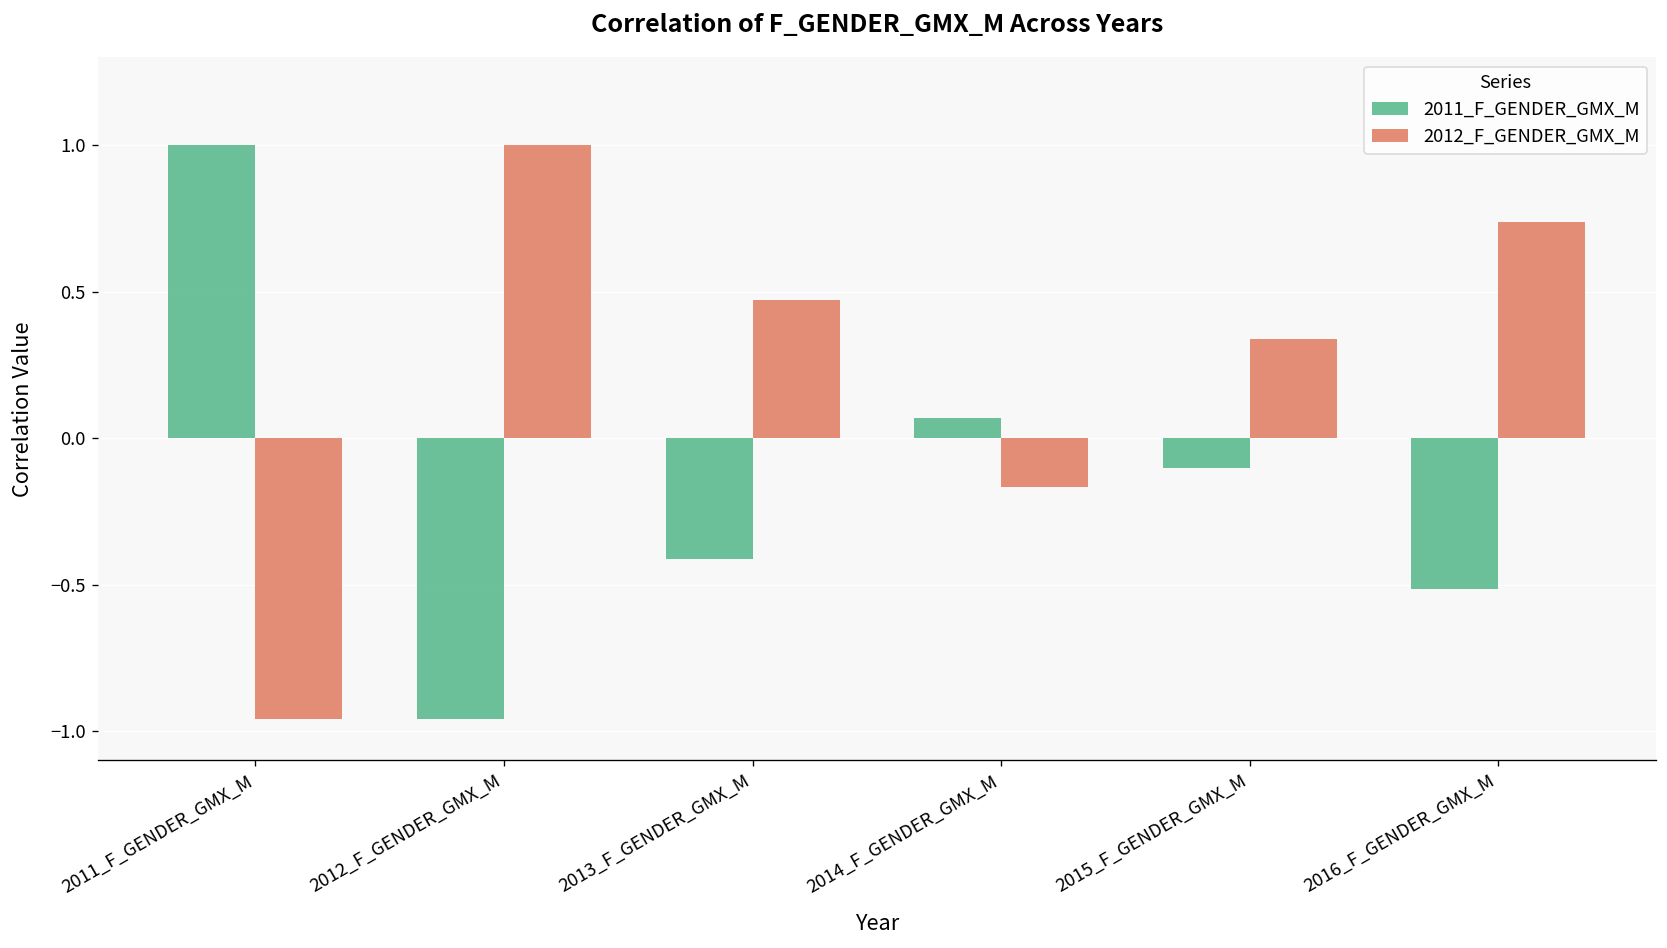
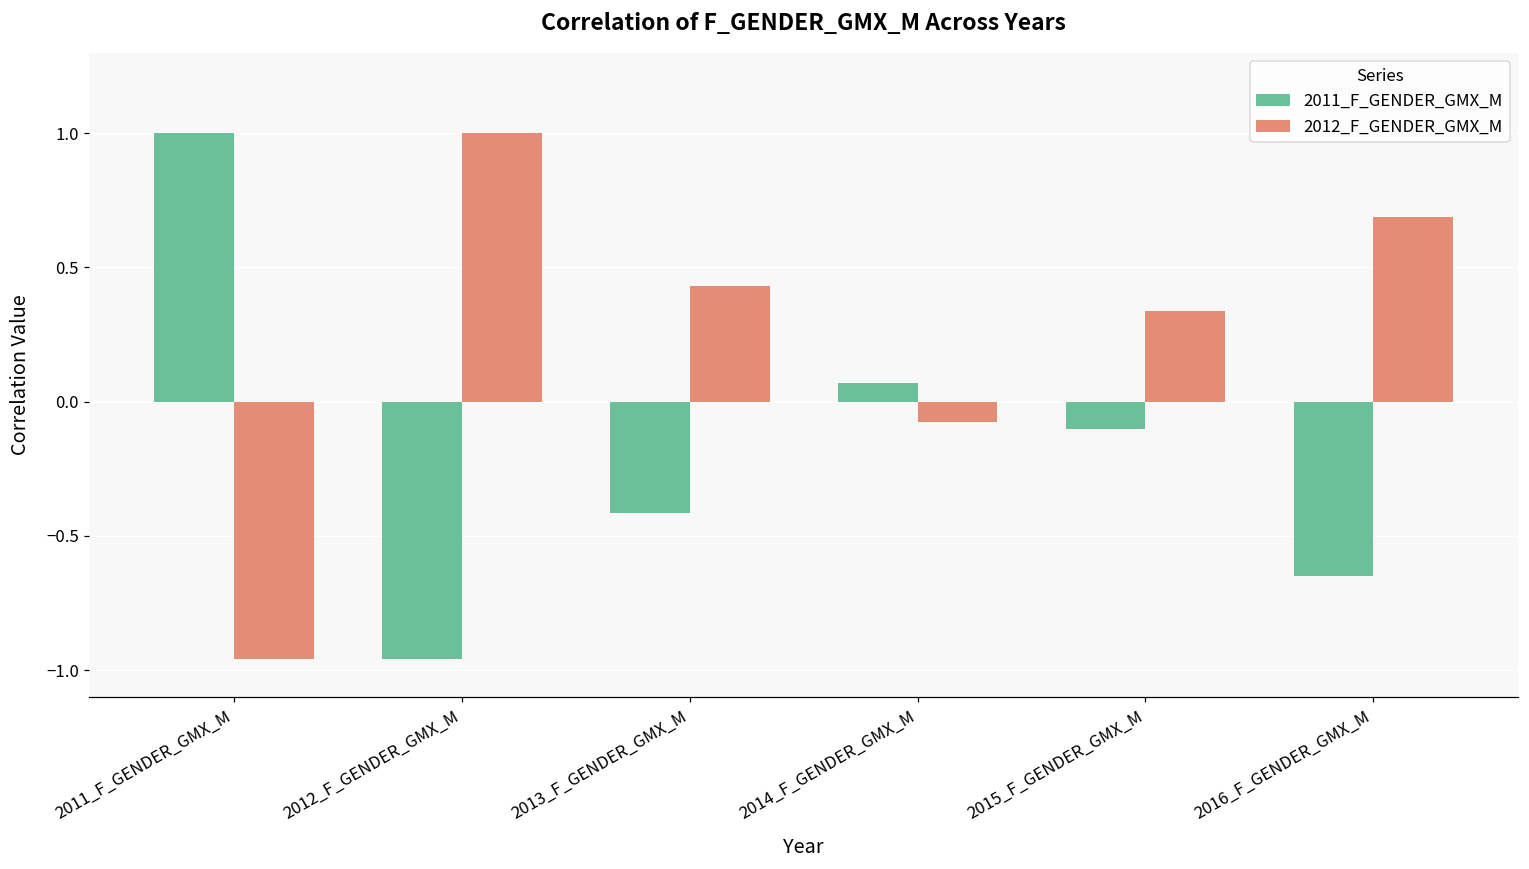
  {
    "2011_F_GENDER_GMX_M": {
      "2011_F_GENDER_GMX_M": 1.00,
      "2012_F_GENDER_GMX_M": -0.96,
      "2013_F_GENDER_GMX_M": -0.41,
      "2014_F_GENDER_GMX_M": 0.07,
      "2015_F_GENDER_GMX_M": -0.10,
-     "2016_F_GENDER_GMX_M": -0.51
+     "2016_F_GENDER_GMX_M": -0.65
    },
    "2012_F_GENDER_GMX_M": {
      "2011_F_GENDER_GMX_M": -0.96,
      "2012_F_GENDER_GMX_M": 1.00,
-     "2013_F_GENDER_GMX_M": 0.47,
-     "2014_F_GENDER_GMX_M": -0.17,
+     "2013_F_GENDER_GMX_M": 0.43,
+     "2014_F_GENDER_GMX_M": -0.08,
      "2015_F_GENDER_GMX_M": 0.34,
-     "2016_F_GENDER_GMX_M": 0.74
+     "2016_F_GENDER_GMX_M": 0.69
    }
  }
